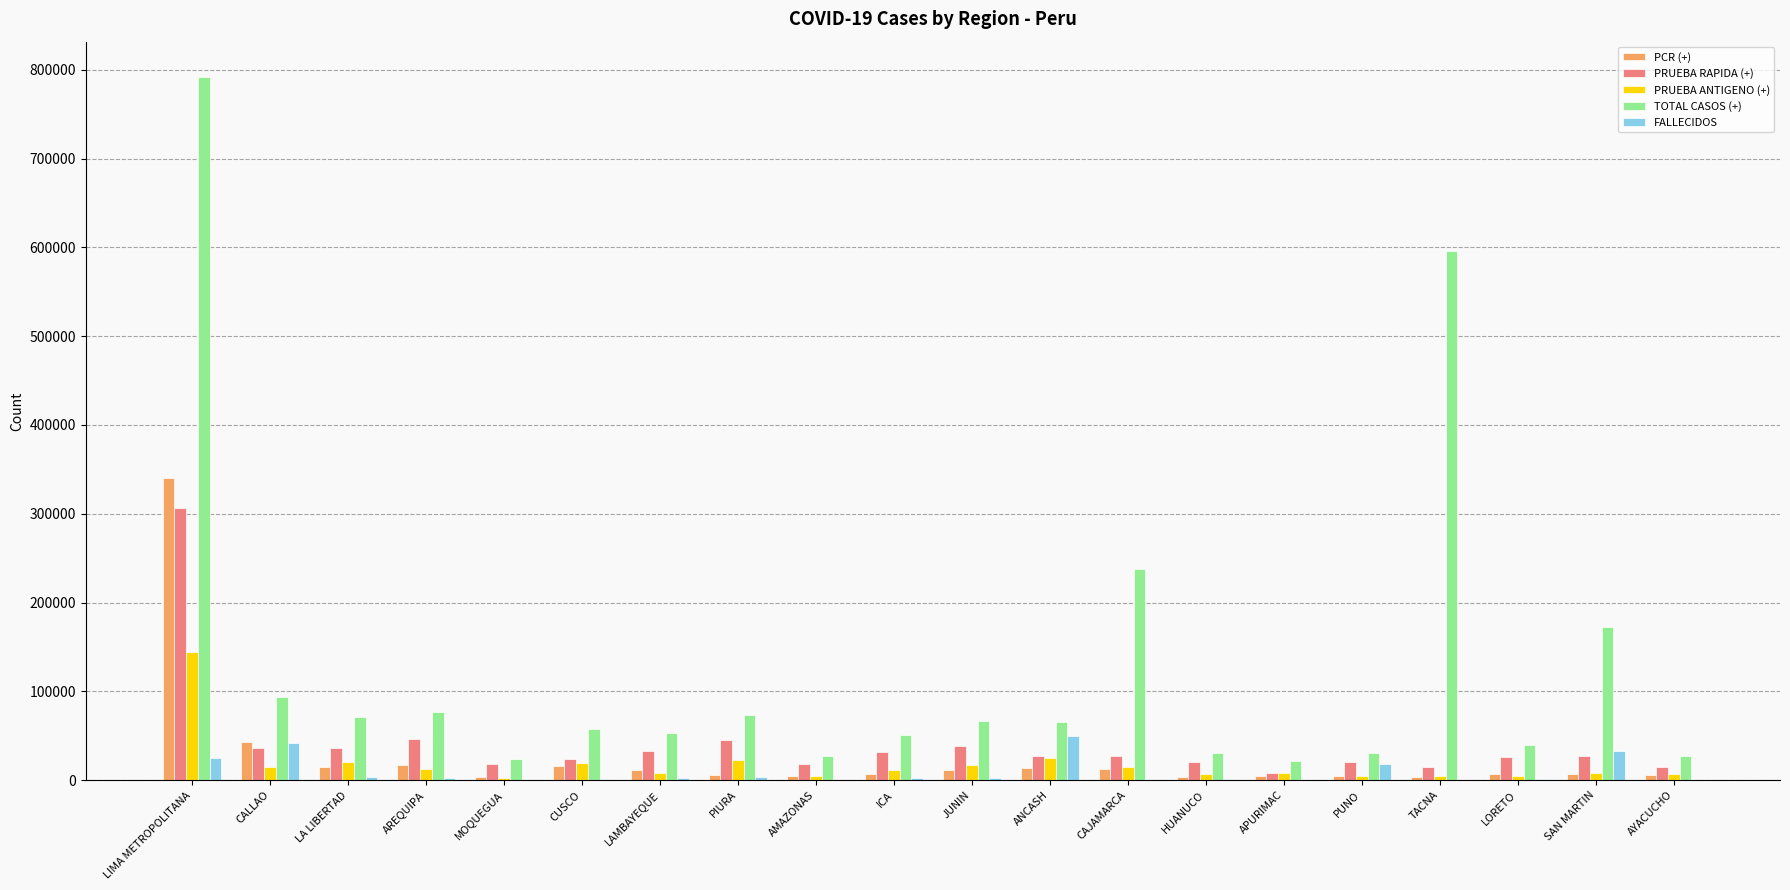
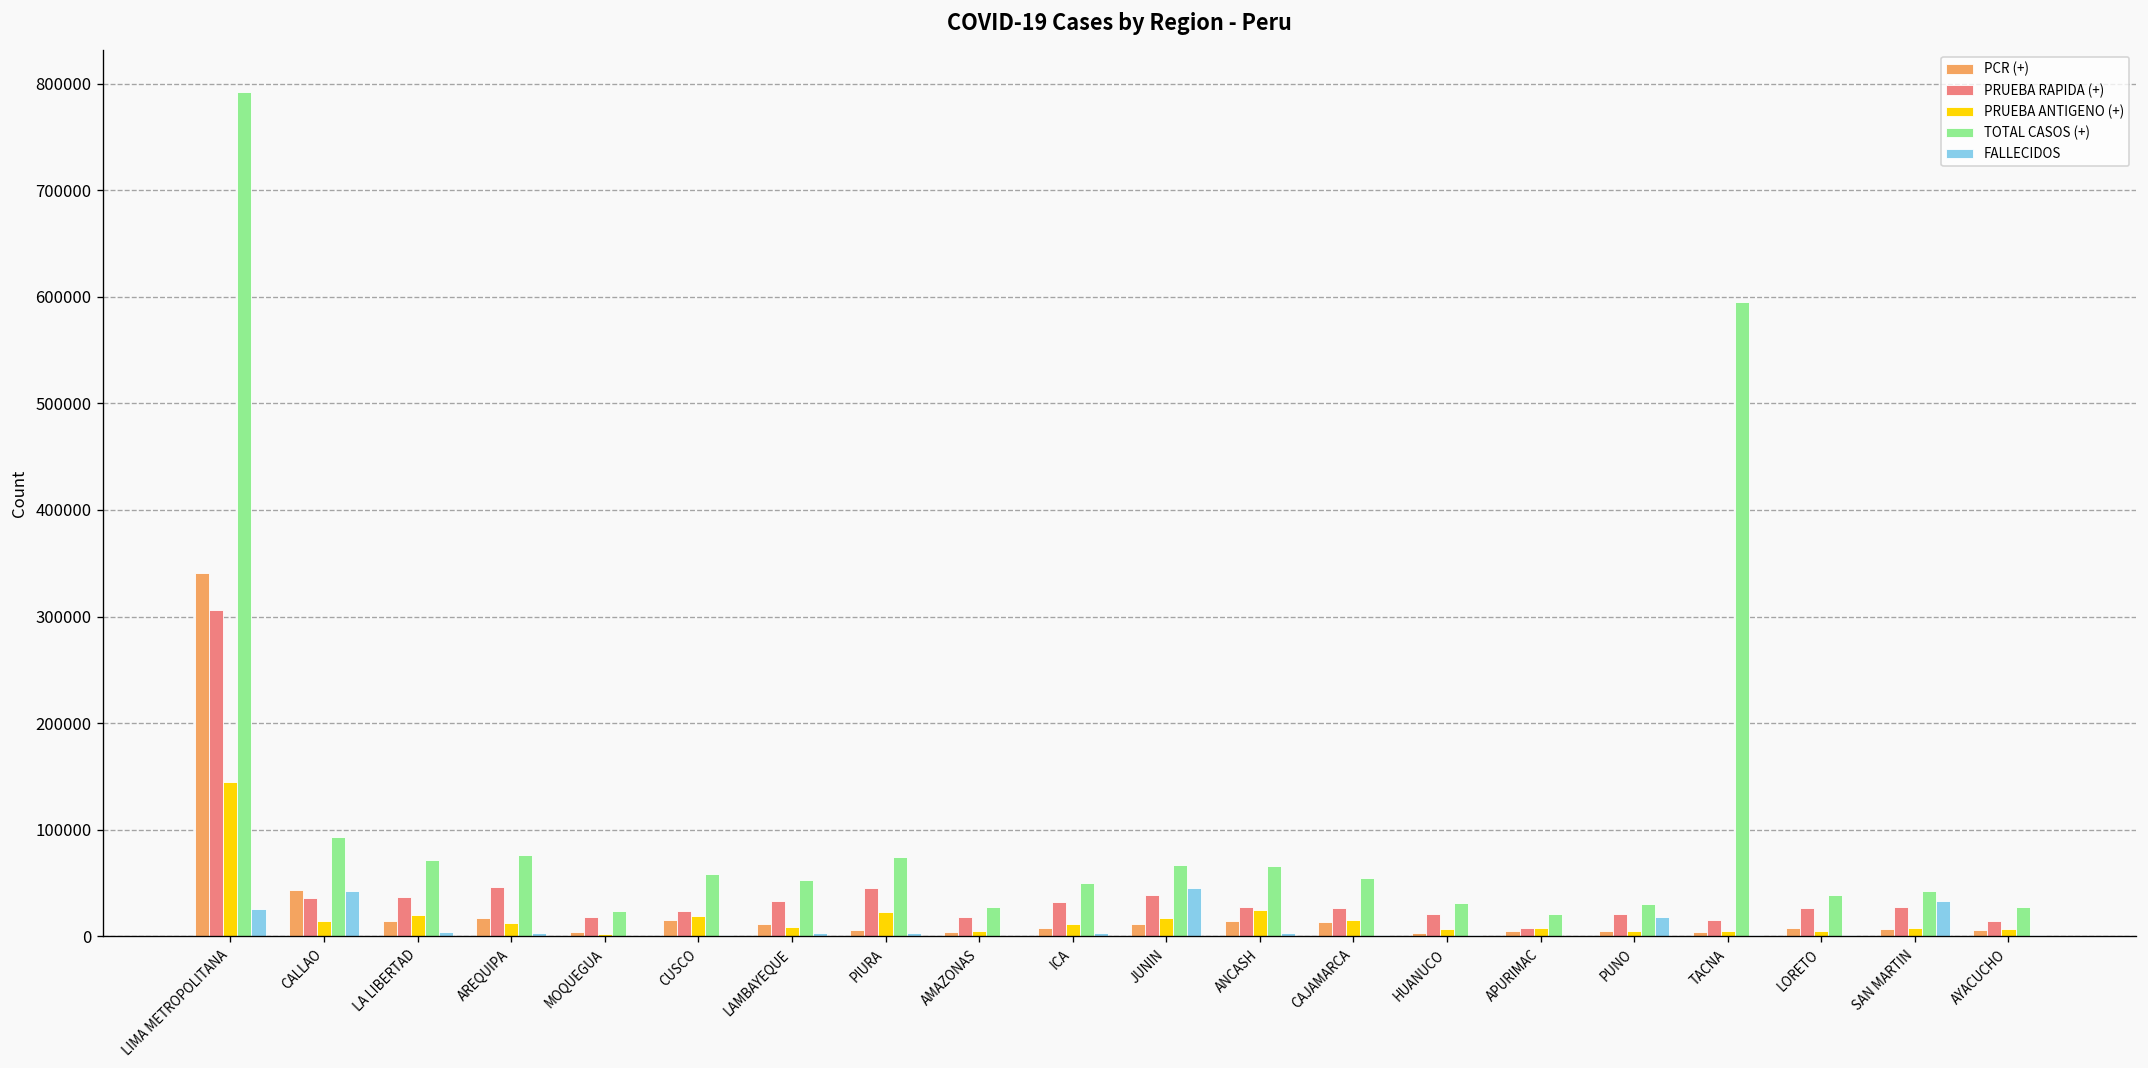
  {
    "PRUEBA ANTIGENO (+)": {
      "LIMA METROPOLITANA": 140000,
      "CALLAO": 10000,
      "LA LIBERTAD": 20000,
      "AREQUIPA": 10000,
      "CUSCO": 20000,
      "LAMBAYEQUE": 10000,
      "PIURA": 20000,
      "AMAZONAS": 0,
      "ICA": 10000,
      "JUNIN": 20000,
      "ANCASH": 20000,
      "CAJAMARCA": 20000,
      "HUANUCO": 10000,
      "APURIMAC": 10000,
      "PUNO": 10000,
      "TACNA": 0,
      "LORETO": 10000,
      "SAN MARTIN": 10000,
      "AYACUCHO": 10000
    },
    "TOTAL CASOS (+)": {
      "LIMA METROPOLITANA": 790000,
      "CALLAO": 90000,
      "LA LIBERTAD": 70000,
      "AREQUIPA": 80000,
      "MOQUEGUA": 20000,
      "CUSCO": 60000,
      "LAMBAYEQUE": 50000,
      "PIURA": 70000,
      "AMAZONAS": 30000,
      "ICA": 50000,
      "JUNIN": 70000,
      "ANCASH": 70000,
-     "CAJAMARCA": 240000,
+     "CAJAMARCA": 50000,
      "HUANUCO": 30000,
      "APURIMAC": 20000,
      "PUNO": 30000,
      "TACNA": 600000,
      "LORETO": 40000,
-     "SAN MARTIN": 170000,
+     "SAN MARTIN": 40000,
      "AYACUCHO": 30000
    },
    "FALLECIDOS": {
      "LIMA METROPOLITANA": 30000,
      "CALLAO": 40000,
      "LA LIBERTAD": 0,
      "PIURA": 0,
      "ICA": 0,
-     "JUNIN": 0,
-     "ANCASH": 50000,
+     "JUNIN": 40000,
+     "ANCASH": 0,
      "PUNO": 20000,
      "SAN MARTIN": 30000
    }
  }
